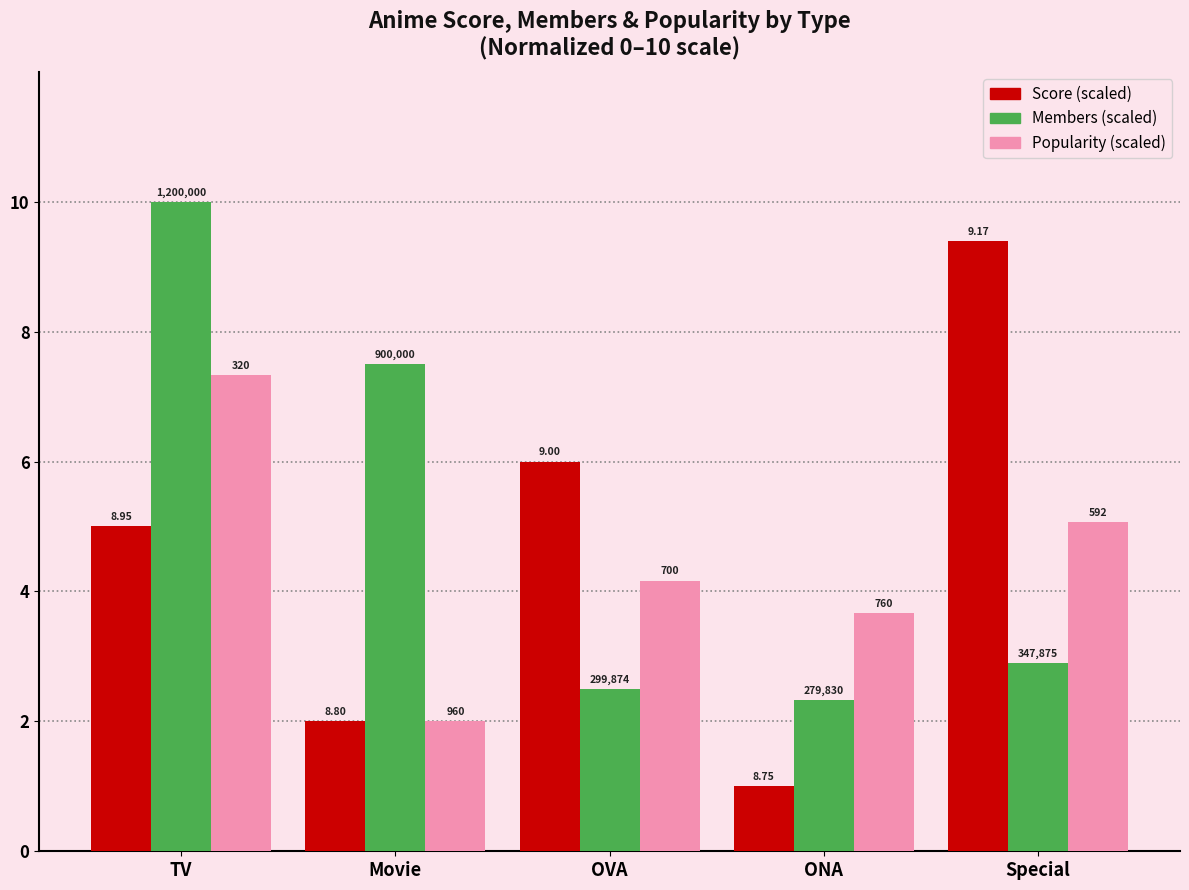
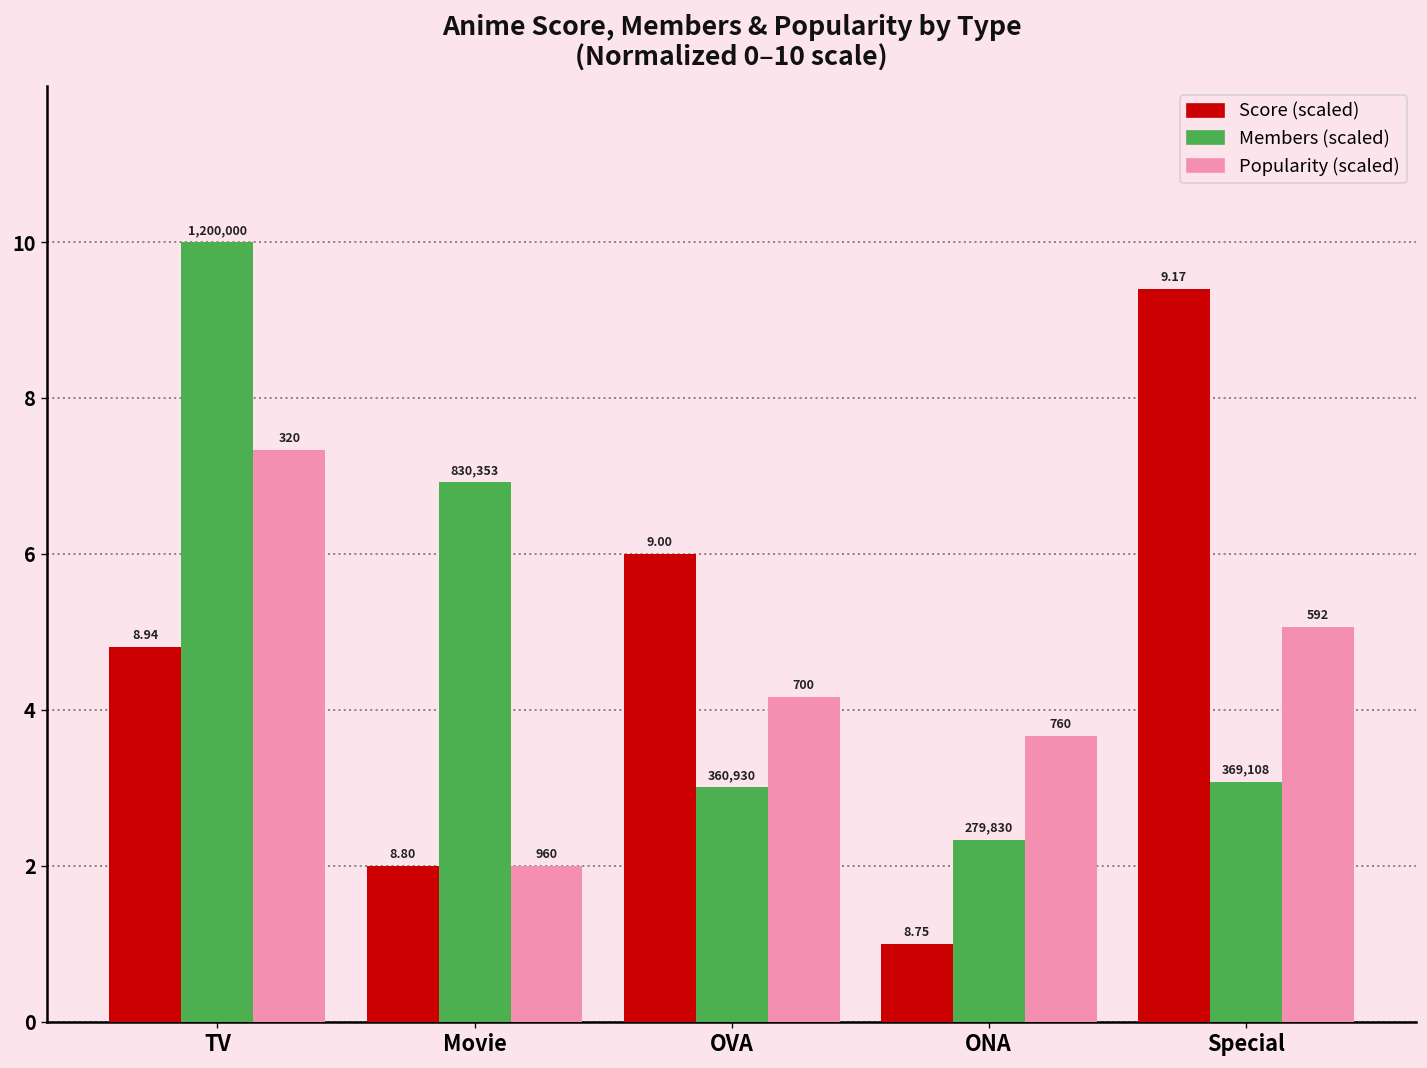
  {
    "Score (scaled)": {
-     "TV": "8.95"
+     "TV": "8.94"
    },
    "Members (scaled)": {
-     "Movie": "900,000",
-     "OVA": "299,874",
-     "Special": "347,875"
+     "Movie": "830,353",
+     "OVA": "360,930",
+     "Special": "369,108"
    }
  }
